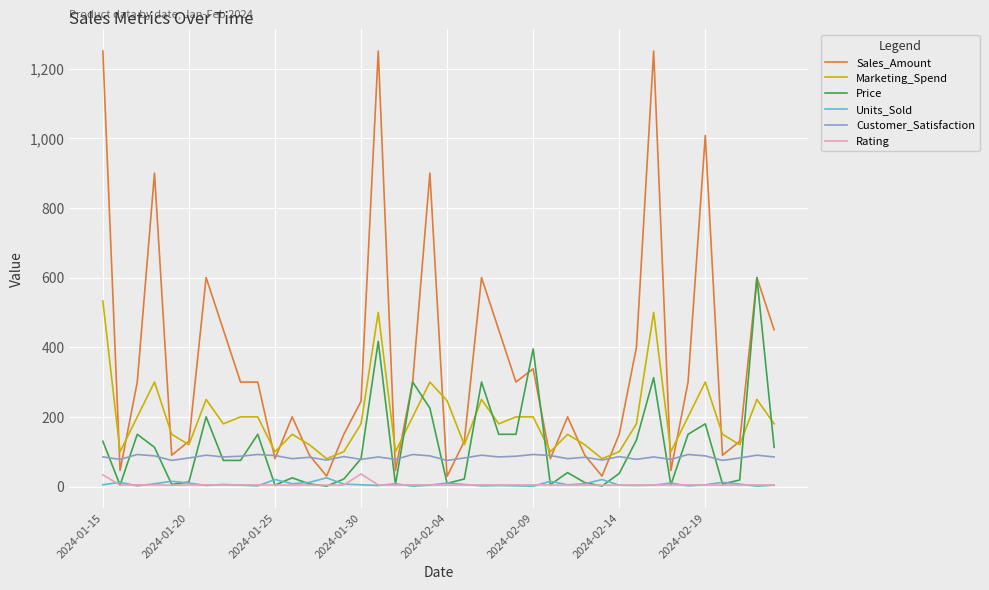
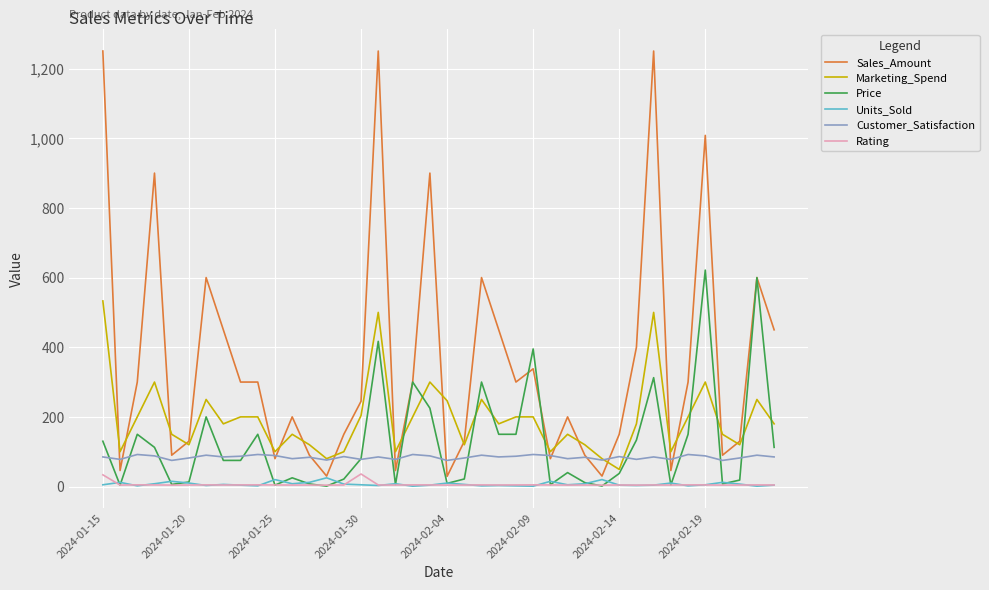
  {
    "Sales_Amount": {
      "2024-01-15": "1,250",
      "2024-01-20": "130",
      "2024-01-25": "80",
      "2024-01-30": "240",
      "2024-02-04": "30",
      "2024-02-09": "340",
      "2024-02-14": "150",
      "2024-02-19": "1,010"
    },
    "Marketing_Spend": {
      "2024-01-15": "530",
      "2024-01-20": "120",
      "2024-01-25": "100",
-     "2024-01-30": "180",
+     "2024-01-30": "200",
      "2024-02-04": "250",
      "2024-02-09": "200",
-     "2024-02-14": "100",
+     "2024-02-14": "50",
      "2024-02-19": "300"
    },
    "Price": {
      "2024-01-15": "130",
      "2024-02-09": "400",
      "2024-02-14": "40",
-     "2024-02-19": "180"
+     "2024-02-19": "620"
    },
    "Rating": {
      "2024-01-15": "30",
      "2024-01-30": "40"
    }
  }
